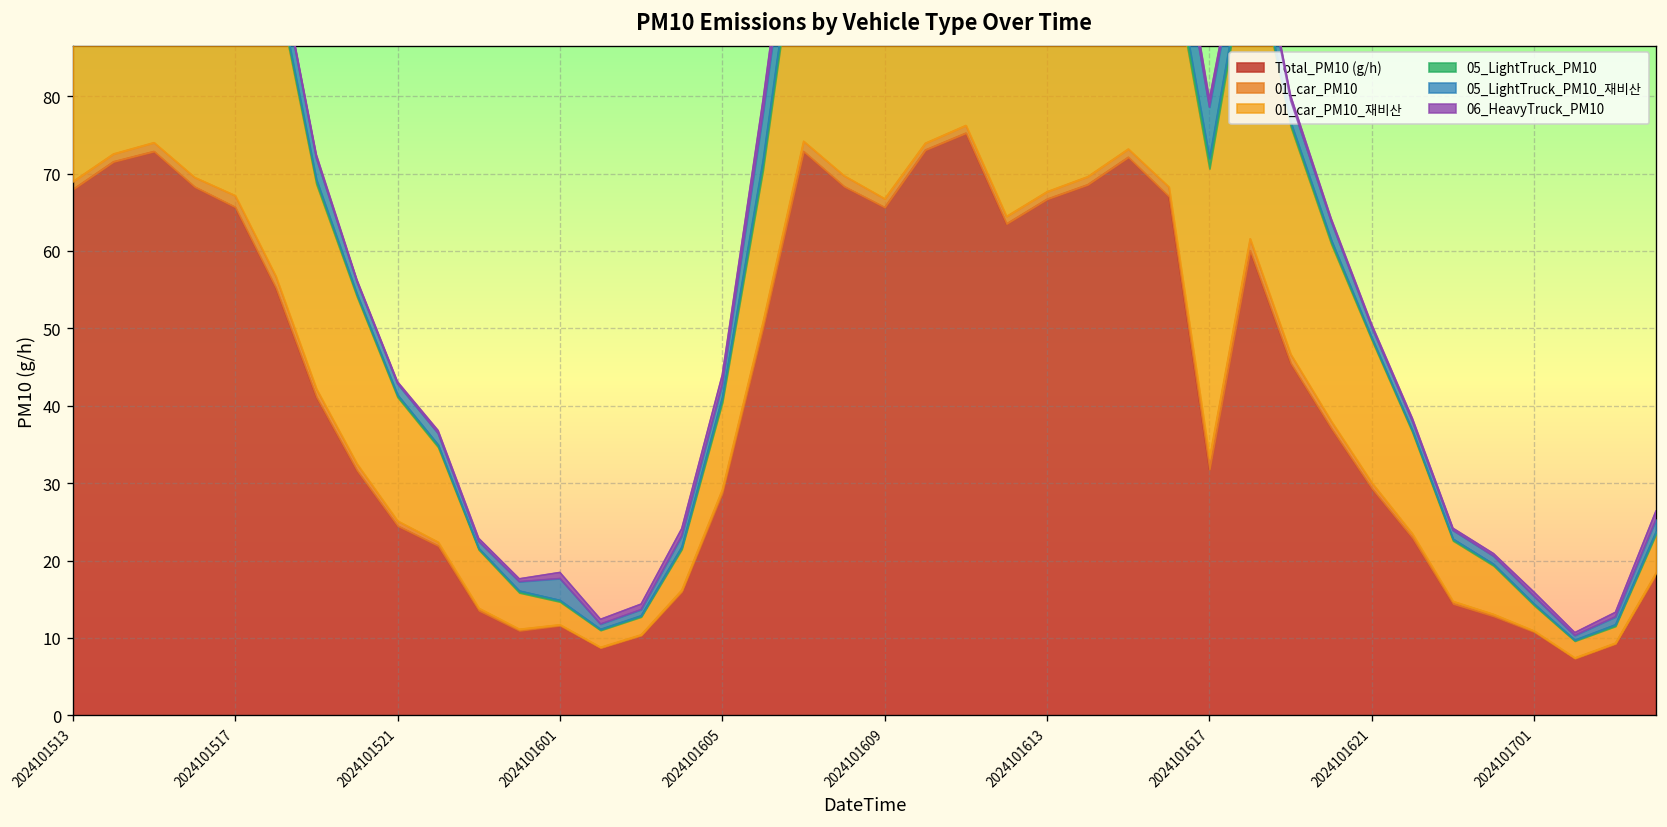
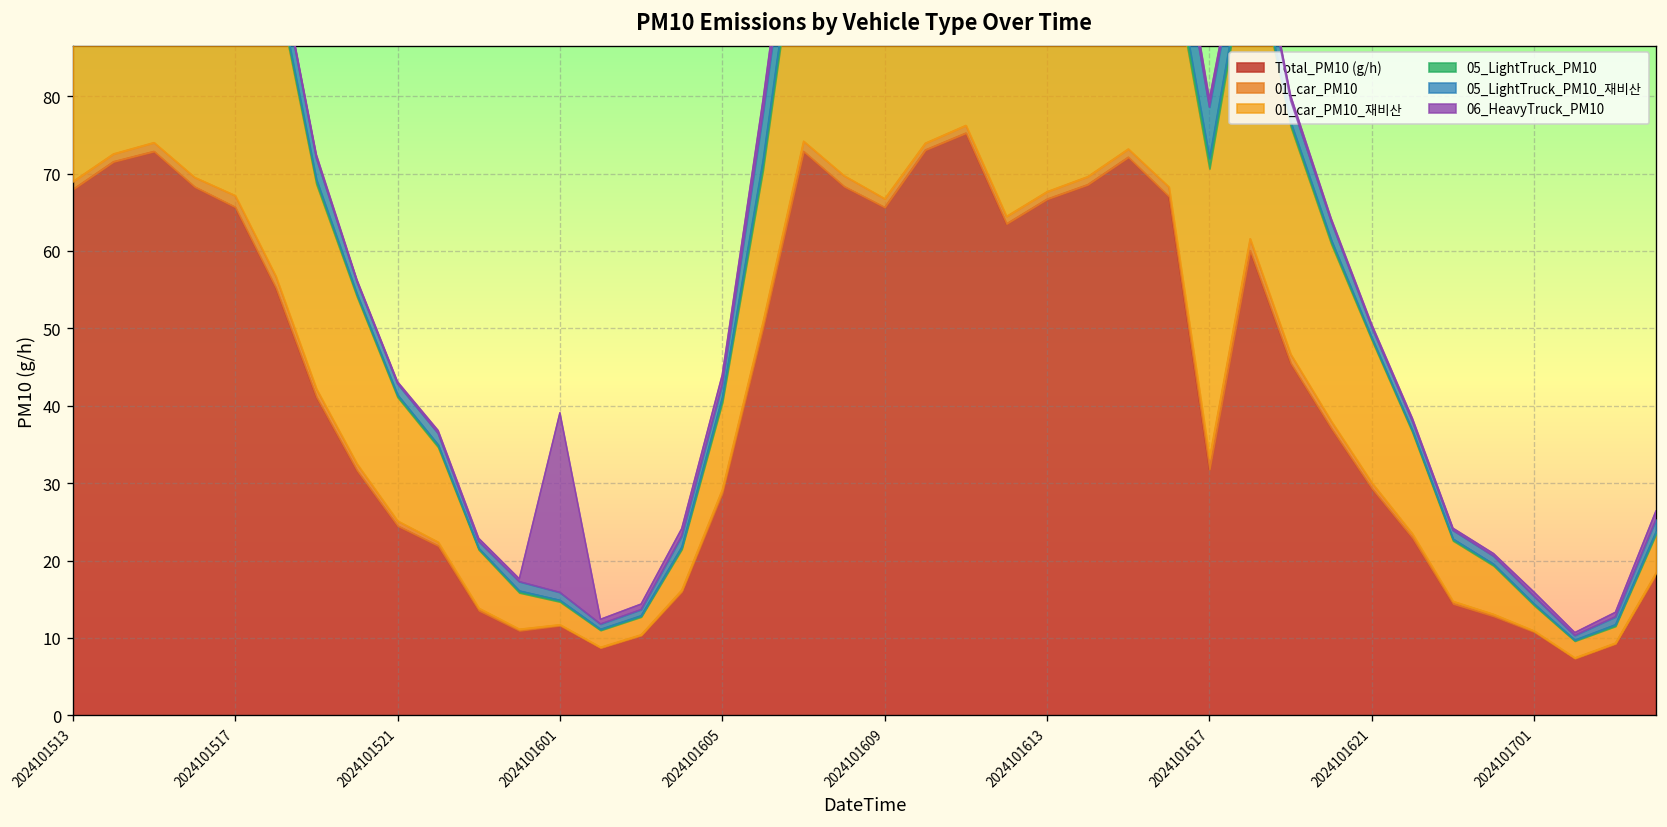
  {
    "Total_PM10 (g/h)": {
      "2024101513": 68,
      "2024101517": 66,
      "2024101521": 24,
      "2024101605": 29,
      "2024101609": 66,
      "2024101613": 67,
      "2024101617": 32,
      "2024101621": 29
    },
    "05_LightTruck_PM10": {
      "2024101605": 1,
      "2024101617": 1
    },
    "05_LightTruck_PM10_재비산": {
-     "2024101601": 3,
+     "2024101601": 1,
      "2024101605": 2,
      "2024101617": 7,
      "2024101701": 1
    },
    "06_HeavyTruck_PM10": {
-     "2024101601": 1,
+     "2024101601": 23,
      "2024101605": 1,
      "2024101617": 1,
      "2024101701": 1
    }
  }
